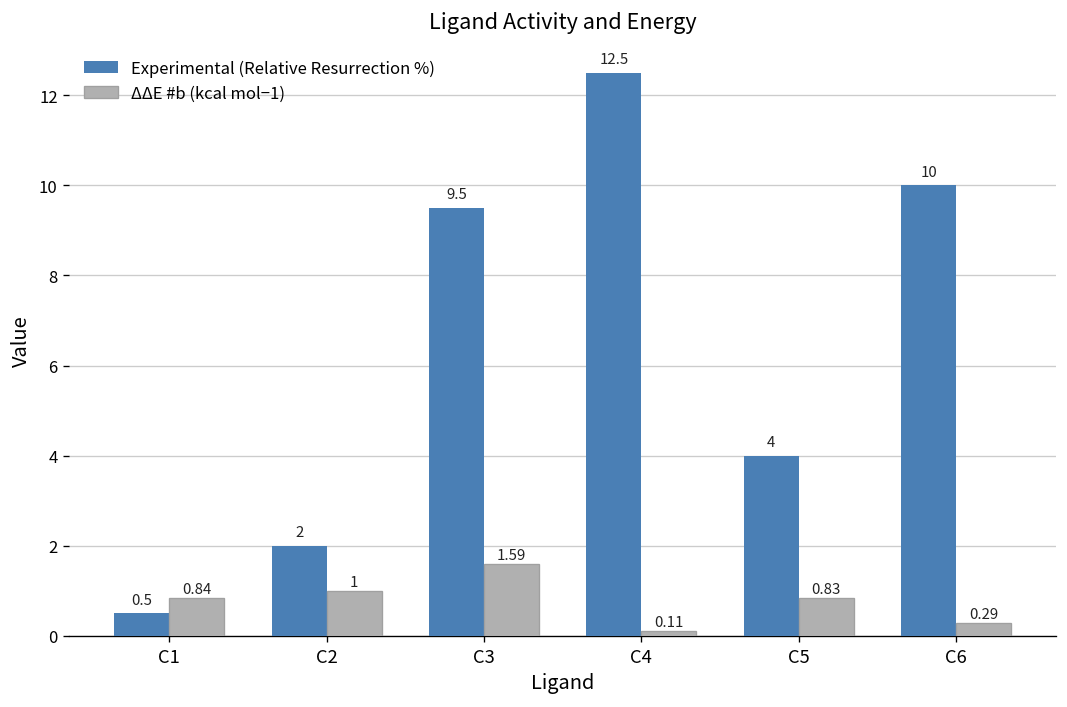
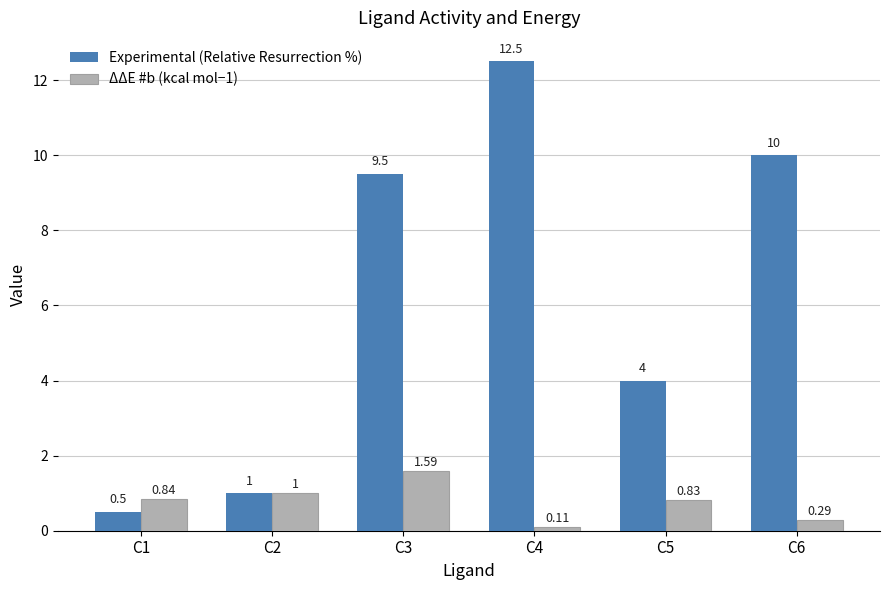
  {
    "Experimental (Relative Resurrection %)": {
      "C1": 0.5,
-     "C2": 2,
+     "C2": 1,
      "C3": 9.5,
      "C4": 12.5,
      "C5": 4,
      "C6": 10
    },
    "ΔΔE #b (kcal mol−1)": {
      "C1": 0.84,
      "C2": 1,
      "C3": 1.59,
      "C4": 0.11,
      "C5": 0.83,
      "C6": 0.29
    }
  }
